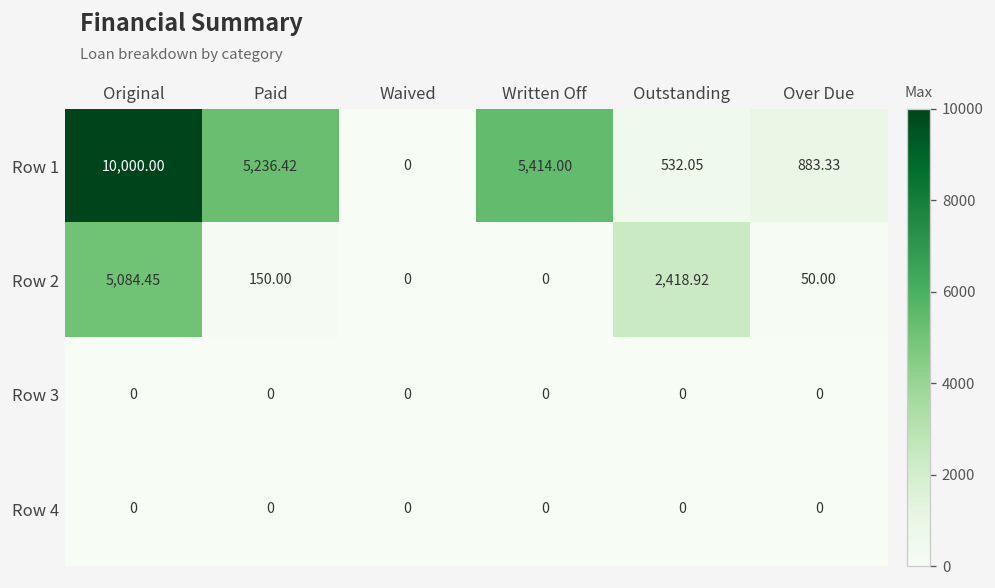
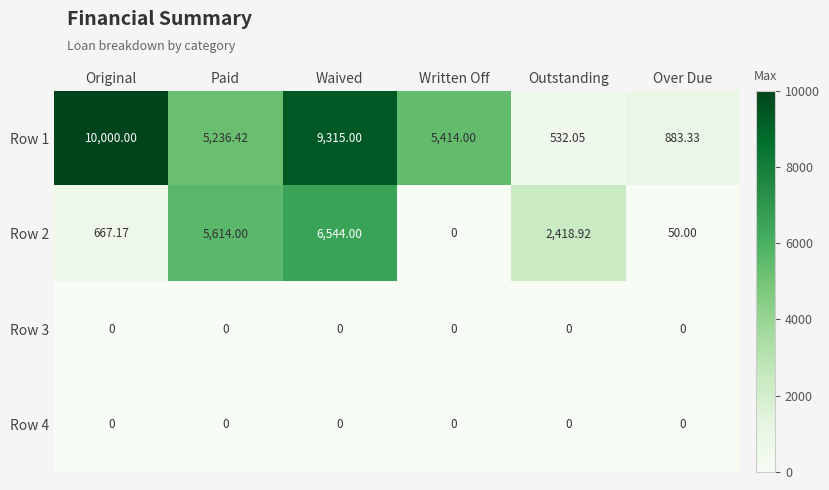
  {
    "Row 1": {
      "Original": "10,000.00",
      "Paid": "5,236.42",
-     "Waived": "0",
+     "Waived": "9,315.00",
      "Written Off": "5,414.00",
      "Outstanding": "532.05",
      "Over Due": "883.33"
    },
    "Row 2": {
-     "Original": "5,084.45",
-     "Paid": "150.00",
-     "Waived": "0",
+     "Original": "667.17",
+     "Paid": "5,614.00",
+     "Waived": "6,544.00",
      "Written Off": "0",
      "Outstanding": "2,418.92",
      "Over Due": "50.00"
    },
    "Row 3": {
      "Original": "0",
      "Paid": "0",
      "Waived": "0",
      "Written Off": "0",
      "Outstanding": "0",
      "Over Due": "0"
    },
    "Row 4": {
      "Original": "0",
      "Paid": "0",
      "Waived": "0",
      "Written Off": "0",
      "Outstanding": "0",
      "Over Due": "0"
    }
  }
